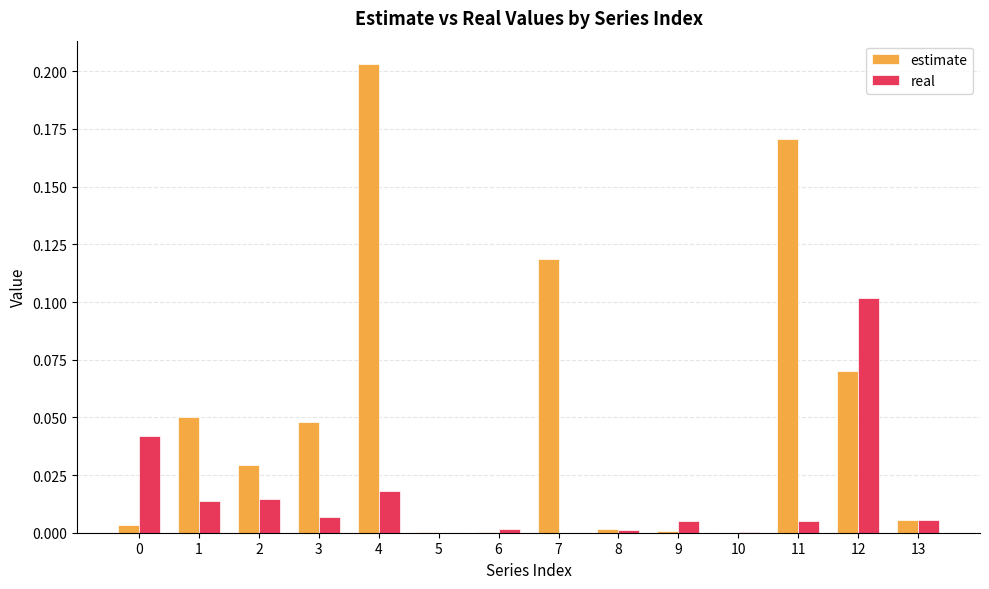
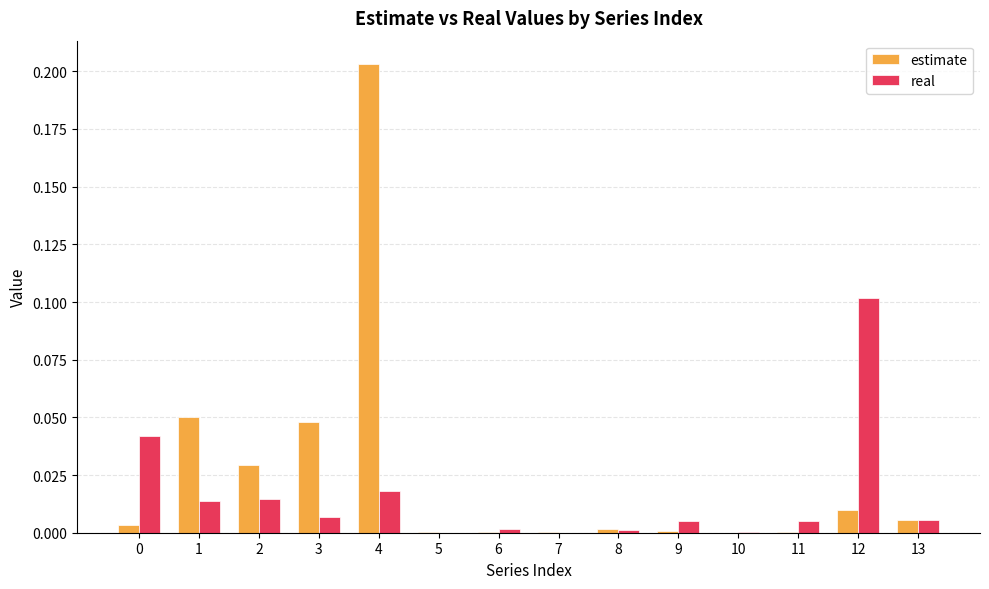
  {
    "estimate": {
      "0": 0.003,
      "1": 0.050,
      "2": 0.029,
      "3": 0.048,
      "4": 0.203,
-     "7": 0.119,
+     "7": 0.000,
      "8": 0.002,
-     "11": 0.171,
-     "12": 0.07,
+     "11": 0.000,
+     "12": 0.01,
      "13": 0.005
    },
    "real": {
      "0": 0.042,
      "1": 0.014,
      "2": 0.015,
      "3": 0.007,
      "4": 0.018,
      "5": 0.000,
      "6": 0.002,
      "7": 0.000,
      "9": 0.005,
      "11": 0.005,
      "12": 0.102,
      "13": 0.005
    }
  }
